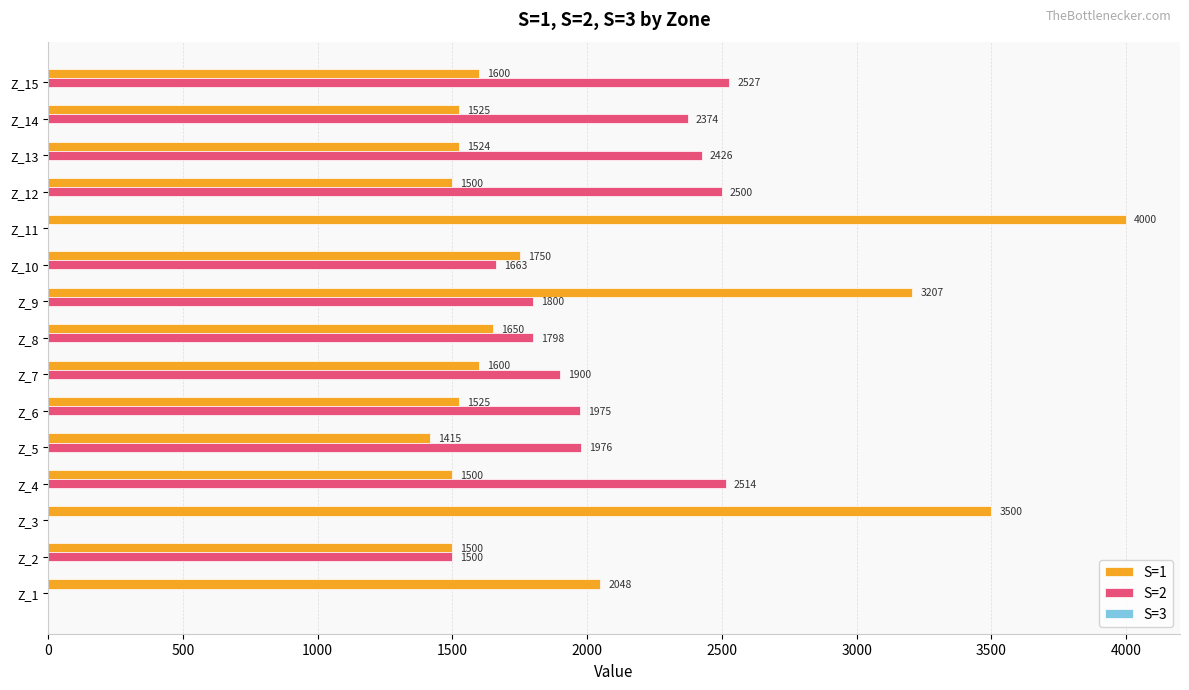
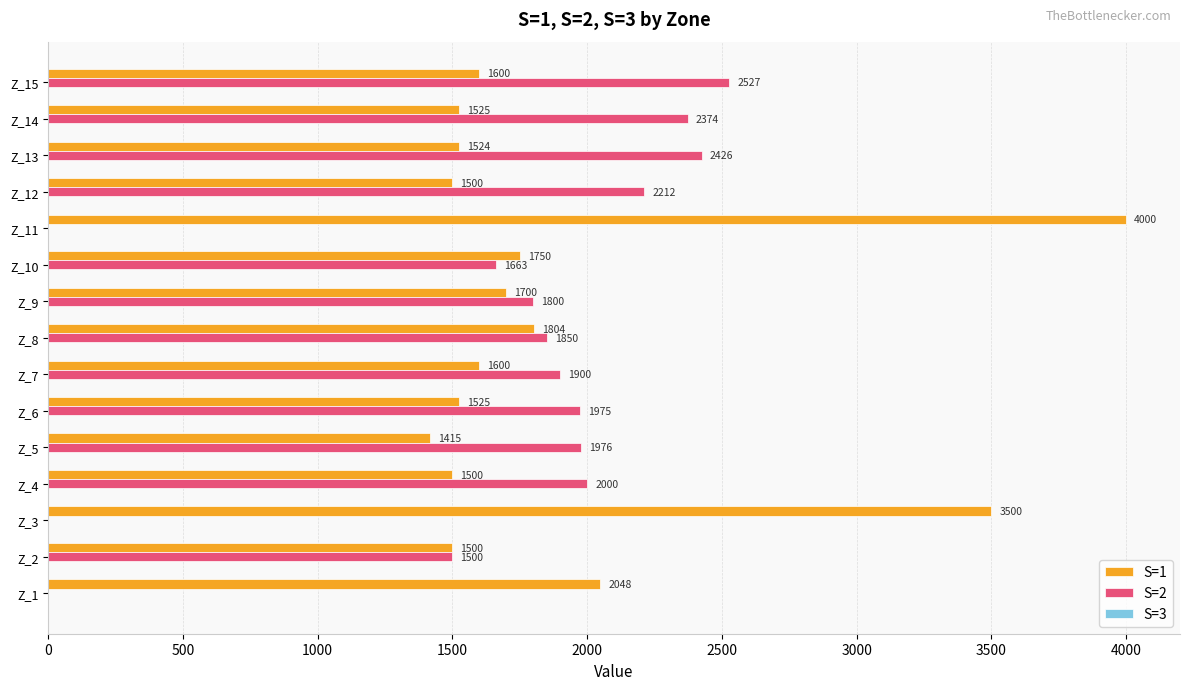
  {
    "S=1": {
      "Z_15": 1600,
      "Z_14": 1525,
      "Z_13": 1524,
      "Z_12": 1500,
      "Z_11": 4000,
      "Z_10": 1750,
-     "Z_9": 3207,
-     "Z_8": 1650,
+     "Z_9": 1700,
+     "Z_8": 1804,
      "Z_7": 1600,
      "Z_6": 1525,
      "Z_5": 1415,
      "Z_4": 1500,
      "Z_3": 3500,
      "Z_2": 1500,
      "Z_1": 2048
    },
    "S=2": {
      "Z_15": 2527,
      "Z_14": 2374,
      "Z_13": 2426,
-     "Z_12": 2500,
+     "Z_12": 2212,
      "Z_10": 1663,
      "Z_9": 1800,
-     "Z_8": 1798,
+     "Z_8": 1850,
      "Z_7": 1900,
      "Z_6": 1975,
      "Z_5": 1976,
-     "Z_4": 2514,
+     "Z_4": 2000,
      "Z_2": 1500
    },
    "S=3": {
      "Z_15": 0,
      "Z_14": 0,
      "Z_13": 0,
      "Z_12": 0,
      "Z_11": 0,
      "Z_10": 0,
      "Z_9": 0,
      "Z_8": 0,
      "Z_7": 0,
      "Z_6": 0,
      "Z_5": 0,
      "Z_4": 0,
      "Z_3": 0,
      "Z_2": 0,
      "Z_1": 0
    }
  }
